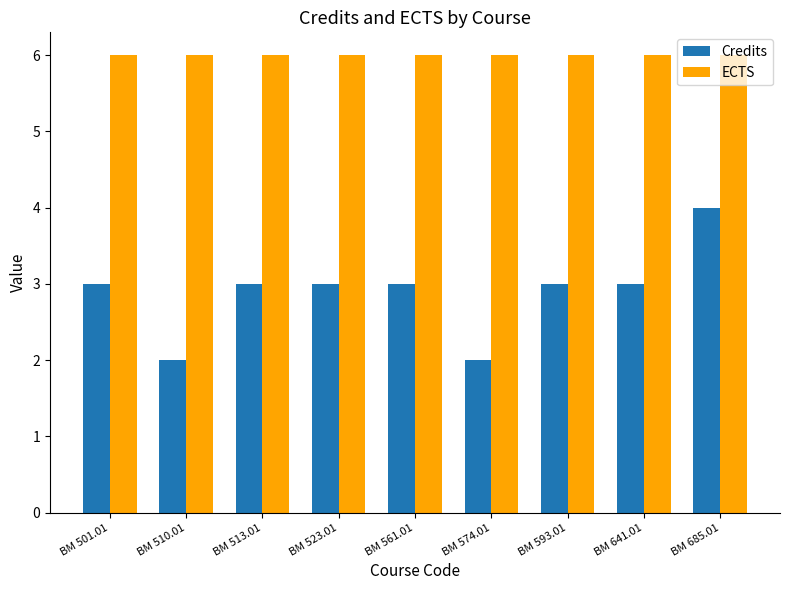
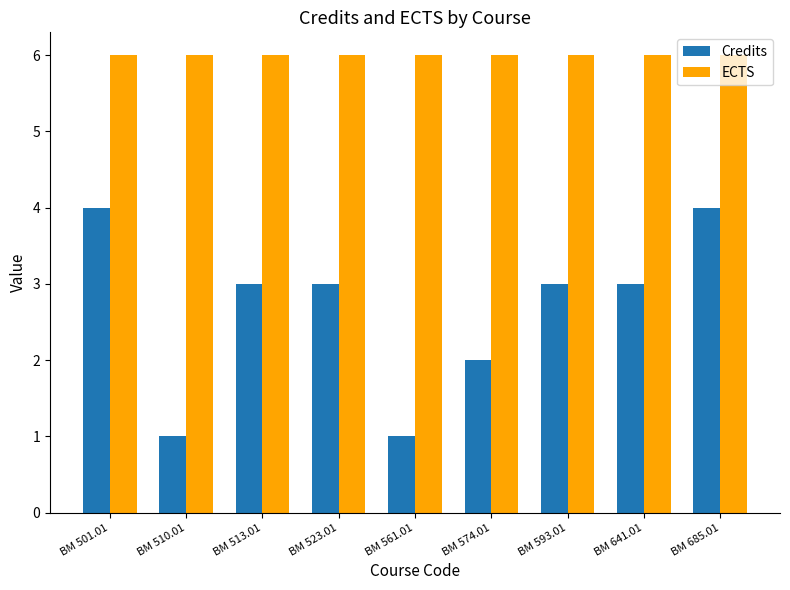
  {
    "Credits": {
-     "BM 501.01": 3,
-     "BM 510.01": 2,
+     "BM 501.01": 4,
+     "BM 510.01": 1,
      "BM 513.01": 3,
      "BM 523.01": 3,
-     "BM 561.01": 3,
+     "BM 561.01": 1,
      "BM 574.01": 2,
      "BM 593.01": 3,
      "BM 641.01": 3,
      "BM 685.01": 4
    },
    "ECTS": {
      "BM 501.01": 6,
      "BM 510.01": 6,
      "BM 513.01": 6,
      "BM 523.01": 6,
      "BM 561.01": 6,
      "BM 574.01": 6,
      "BM 593.01": 6,
      "BM 641.01": 6
    }
  }
